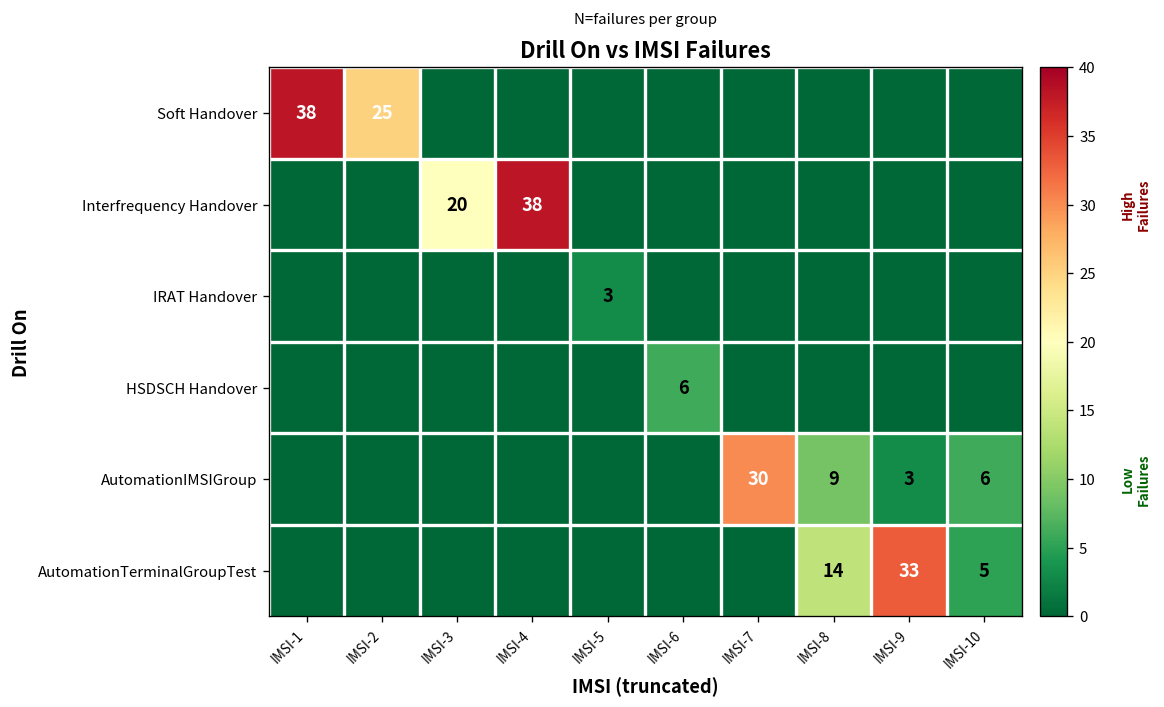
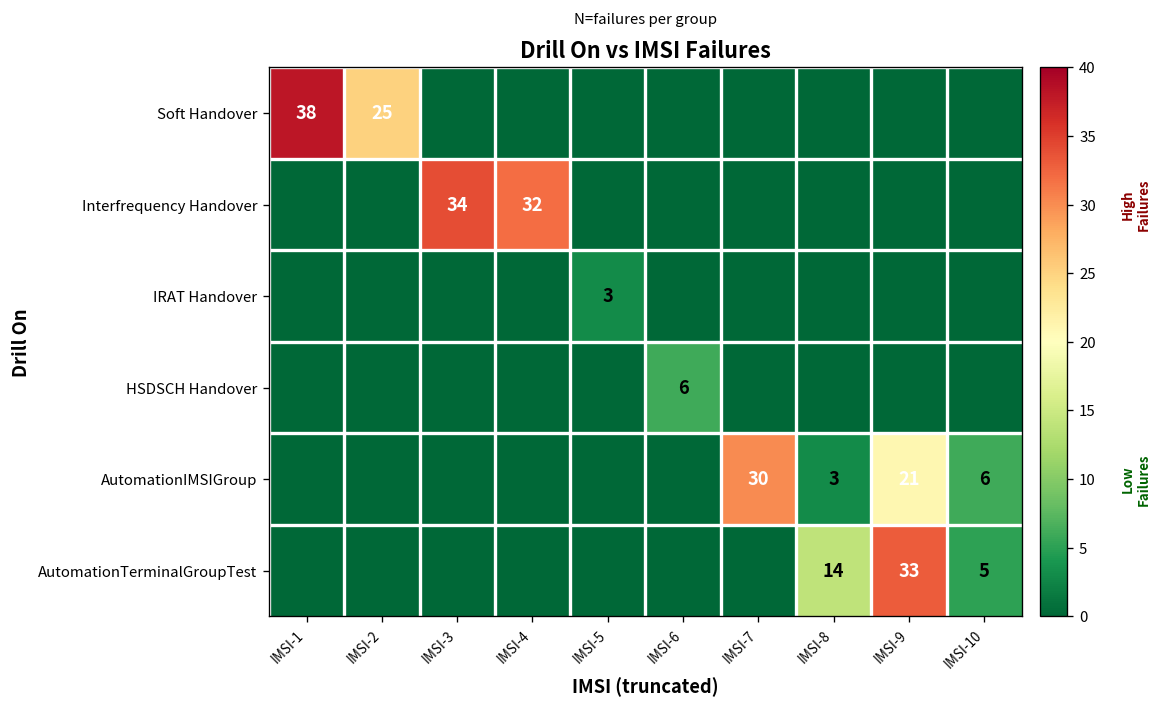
  {
    "Soft Handover": {
      "IMSI-1": 38,
      "IMSI-2": 25
    },
    "Interfrequency Handover": {
-     "IMSI-3": 20,
-     "IMSI-4": 38
+     "IMSI-3": 34,
+     "IMSI-4": 32
    },
    "IRAT Handover": {
      "IMSI-5": 3
    },
    "HSDSCH Handover": {
      "IMSI-6": 6
    },
    "AutomationIMSIGroup": {
      "IMSI-7": 30,
-     "IMSI-8": 9,
-     "IMSI-9": 3,
+     "IMSI-8": 3,
+     "IMSI-9": 21,
      "IMSI-10": 6
    },
    "AutomationTerminalGroupTest": {
      "IMSI-8": 14,
      "IMSI-9": 33,
      "IMSI-10": 5
    }
  }
